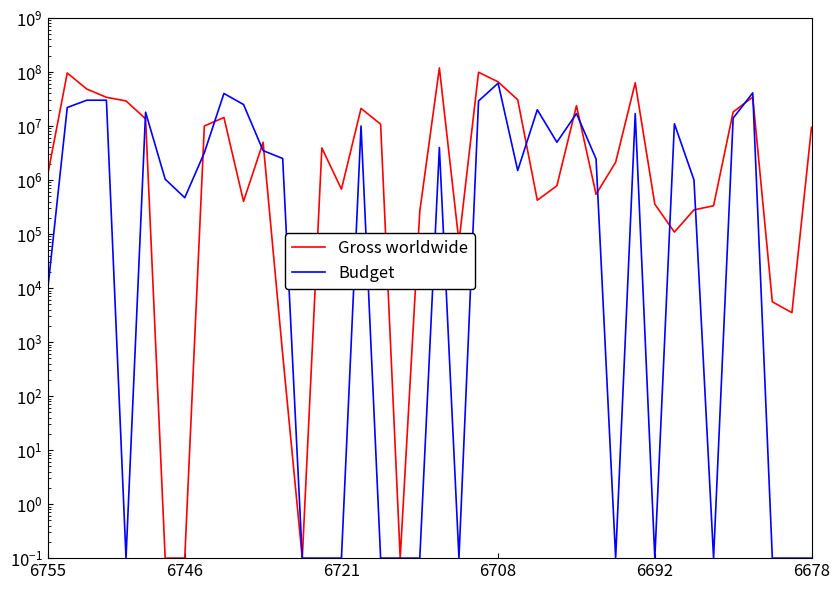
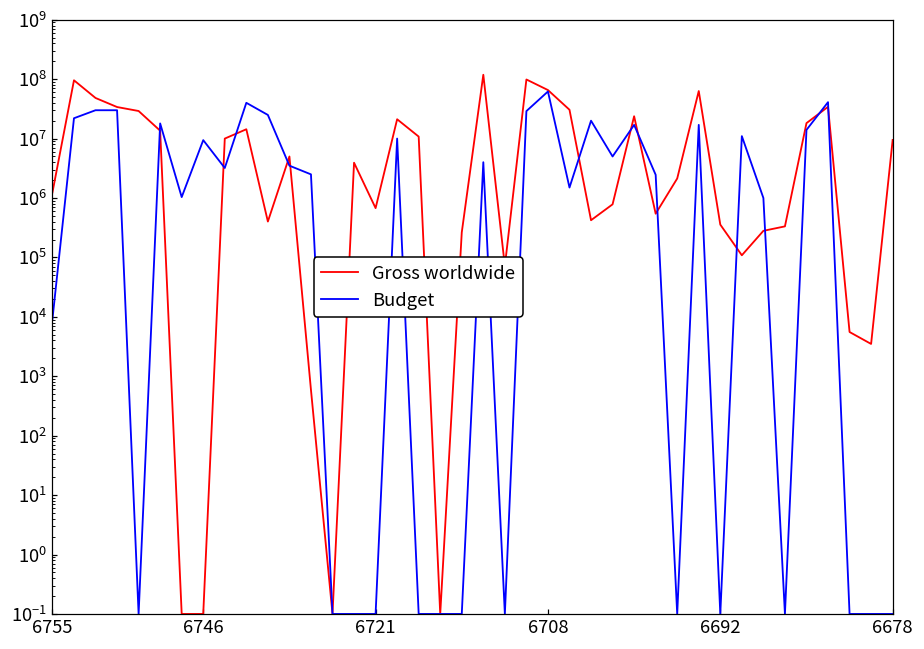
  {
    "Gross worldwide": {
      "6755": 1200000,
      "6746": 0.10,
      "6721": 700000,
      "6692": 400000,
      "6678": 9000000
    },
    "Budget": {
      "6755": 9000,
-     "6746": 500000,
+     "6746": 9000000,
      "6721": 0.10,
      "6692": 0.10,
      "6678": 0.10
    }
  }
